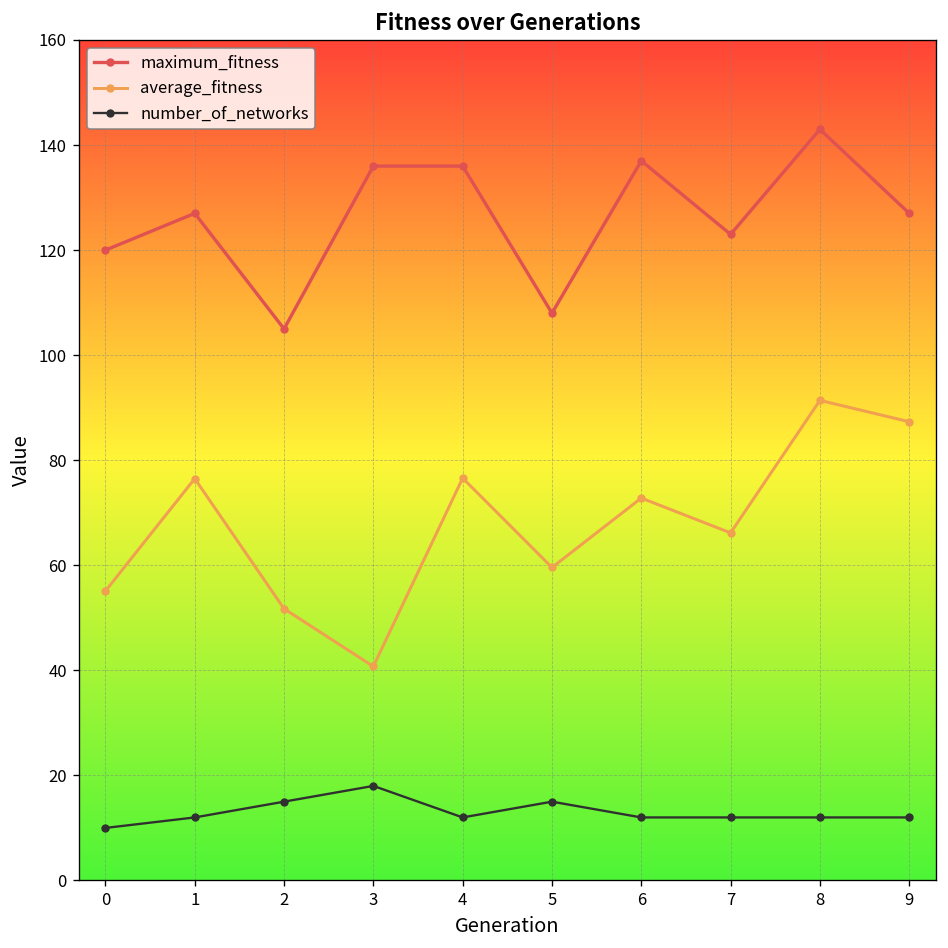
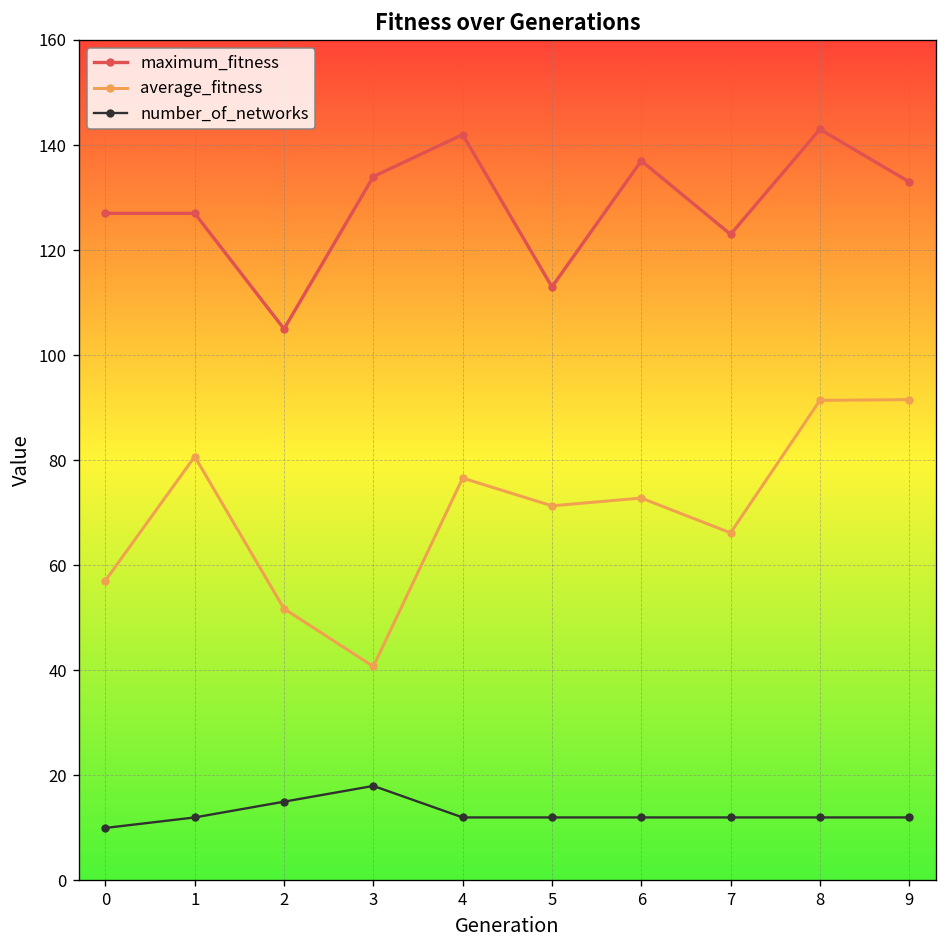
  {
    "maximum_fitness": {
-     "0": 120,
+     "0": 127,
      "1": 127,
      "2": 105,
-     "3": 136,
-     "4": 136,
-     "5": 108,
+     "3": 134,
+     "4": 142,
+     "5": 113,
      "6": 137,
      "7": 123,
      "8": 143,
-     "9": 127
+     "9": 133
    },
    "average_fitness": {
-     "0": 55,
-     "1": 77,
+     "0": 57,
+     "1": 81,
      "2": 52,
      "3": 41,
      "4": 77,
-     "5": 60,
+     "5": 71,
      "6": 73,
      "7": 66,
      "8": 91,
-     "9": 87
+     "9": 92
    },
    "number_of_networks": {
      "0": 10,
      "1": 12,
      "2": 15,
      "3": 18,
      "4": 12,
-     "5": 15,
+     "5": 12,
      "6": 12,
      "7": 12,
      "8": 12,
      "9": 12
    }
  }
